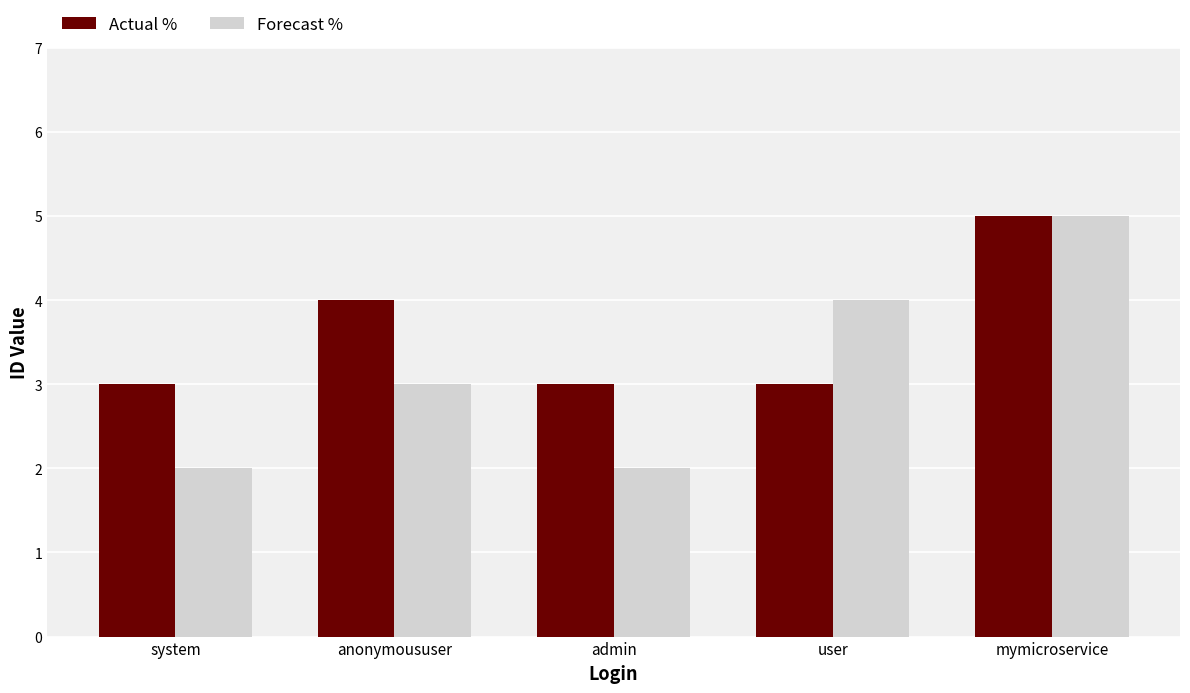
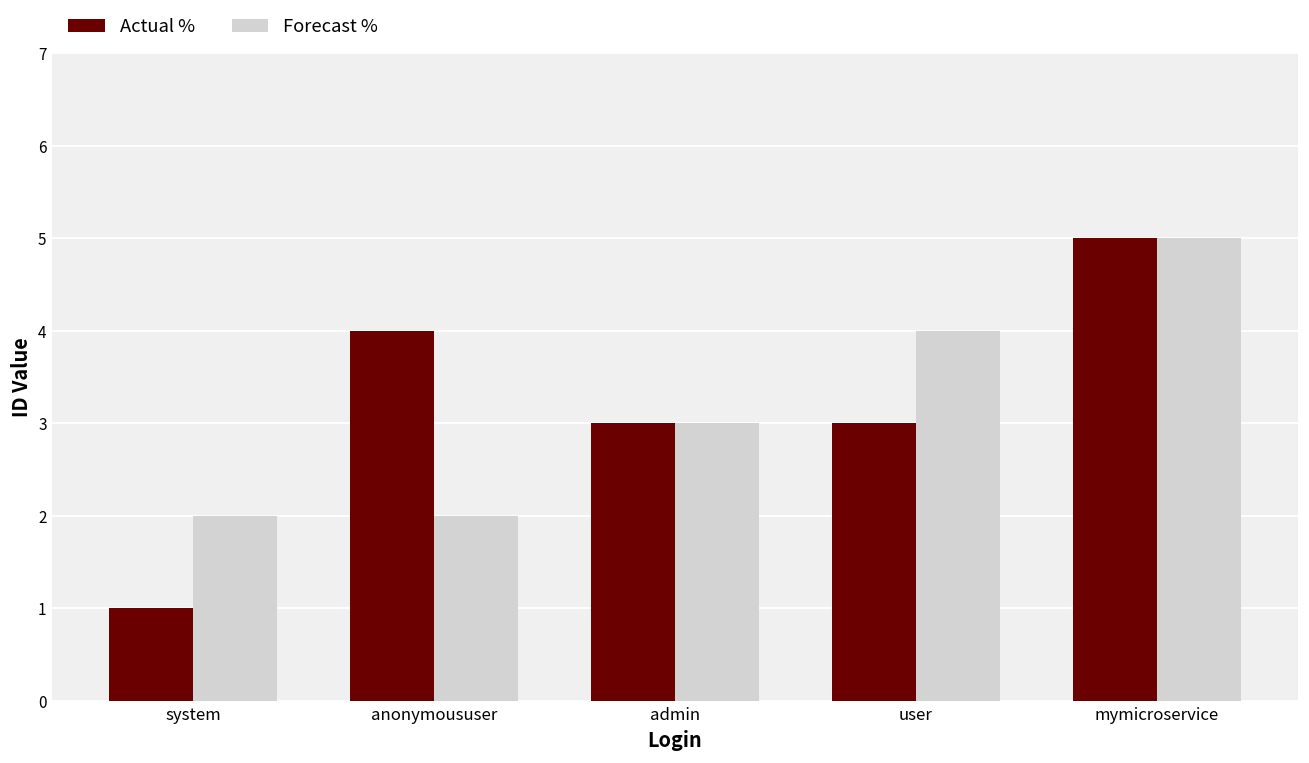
  {
    "Actual %": {
-     "system": 3,
+     "system": 1,
      "anonymoususer": 4,
      "admin": 3,
      "user": 3,
      "mymicroservice": 5
    },
    "Forecast %": {
      "system": 2,
-     "anonymoususer": 3,
-     "admin": 2,
+     "anonymoususer": 2,
+     "admin": 3,
      "user": 4,
      "mymicroservice": 5
    }
  }
